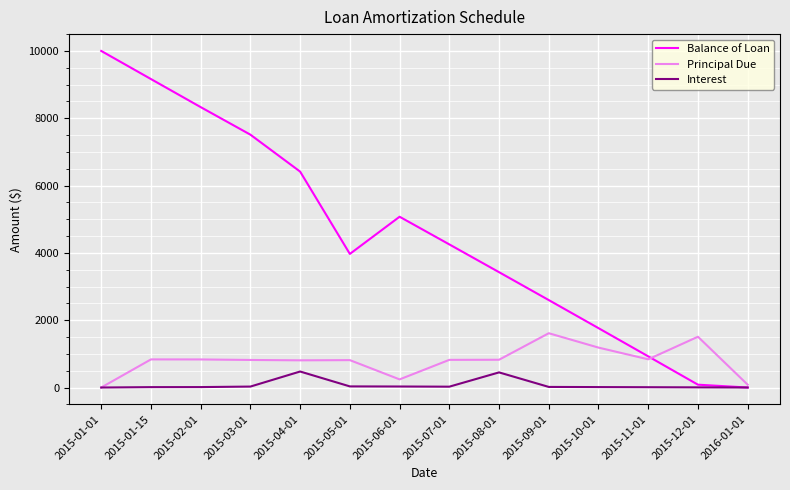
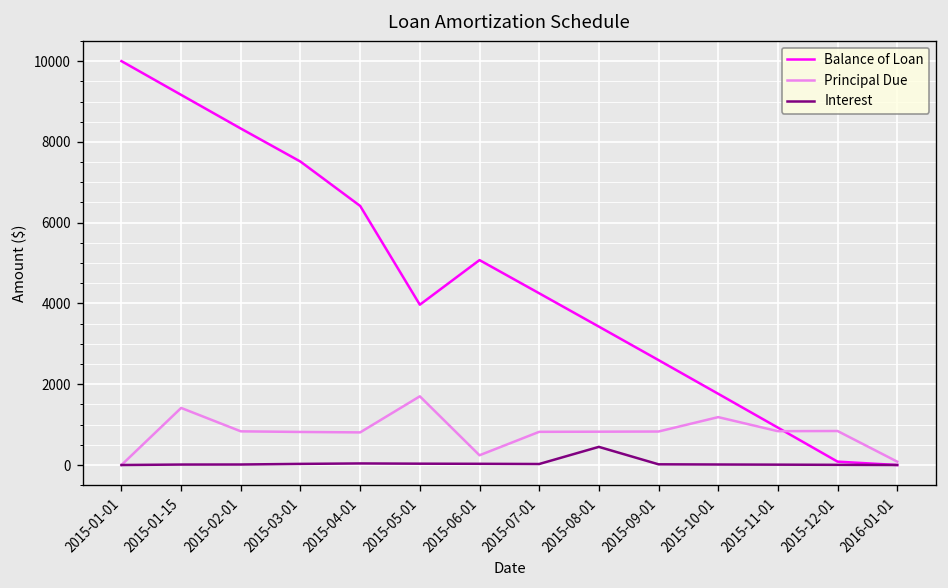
  {
    "Balance of Loan": {
      "2015-01-01": 10000,
      "2015-01-15": 9200,
      "2015-02-01": 8300,
      "2015-03-01": 7500,
      "2015-04-01": 6400,
      "2015-05-01": 4000,
      "2015-06-01": 5100,
      "2015-07-01": 4300,
      "2015-08-01": 3400,
      "2015-09-01": 2600,
      "2015-10-01": 1800,
      "2015-11-01": 900,
      "2015-12-01": 100
    },
    "Principal Due": {
-     "2015-01-15": 800,
+     "2015-01-15": 1400,
      "2015-02-01": 800,
      "2015-03-01": 800,
      "2015-04-01": 800,
-     "2015-05-01": 800,
+     "2015-05-01": 1700,
      "2015-06-01": 200,
      "2015-07-01": 800,
      "2015-08-01": 800,
-     "2015-09-01": 1600,
+     "2015-09-01": 800,
      "2015-10-01": 1200,
      "2015-11-01": 800,
-     "2015-12-01": 1500,
+     "2015-12-01": 800,
      "2016-01-01": 100
    },
    "Interest": {
      "2015-01-15": 0,
      "2015-02-01": 0,
      "2015-03-01": 0,
-     "2015-04-01": 500,
+     "2015-04-01": 0,
      "2015-05-01": 0,
      "2015-06-01": 0,
      "2015-07-01": 0,
      "2015-08-01": 400,
      "2015-09-01": 0,
      "2015-10-01": 0,
      "2015-11-01": 0,
      "2015-12-01": 0
    }
  }
